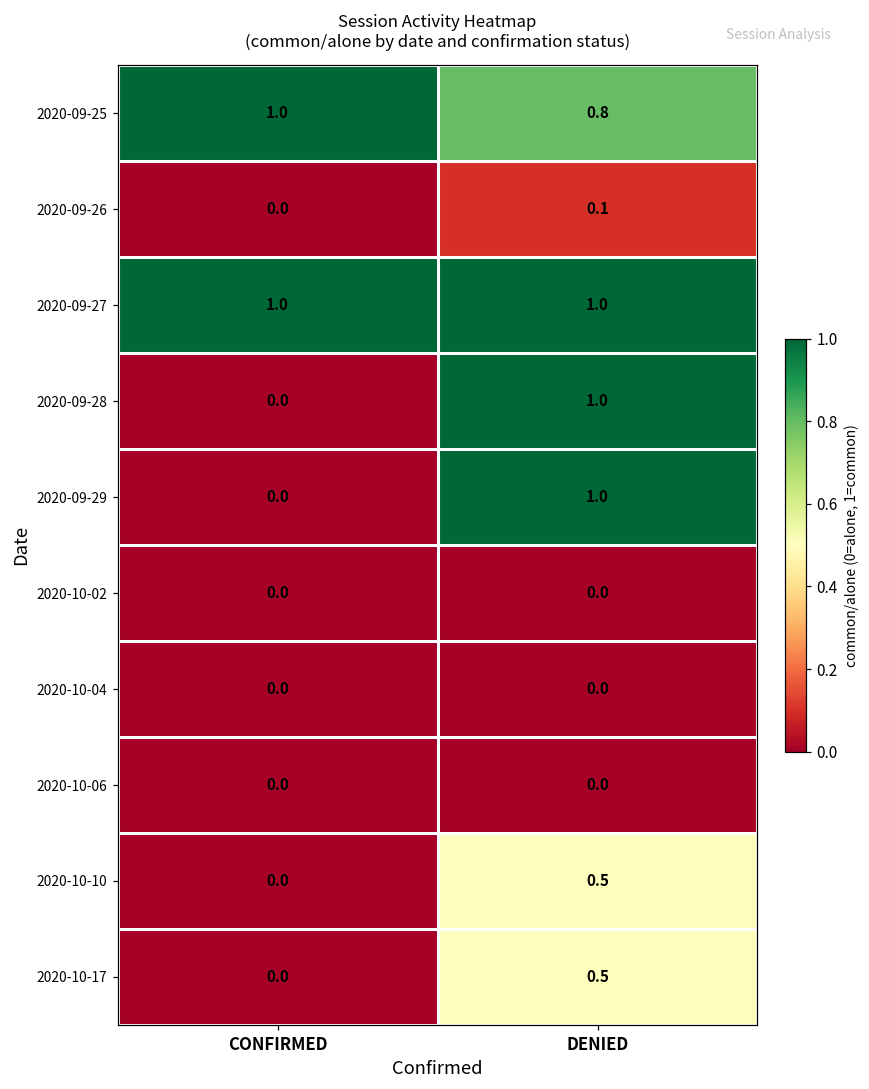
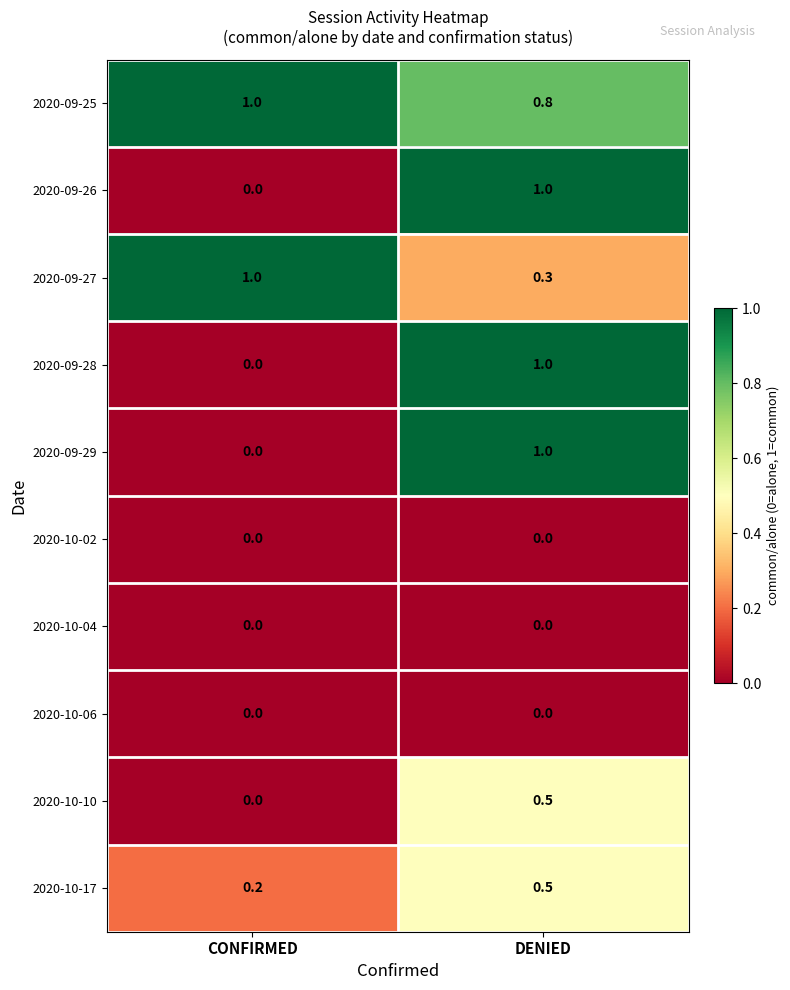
  {
    "2020-09-25": {
      "CONFIRMED": 1.0,
      "DENIED": 0.8
    },
    "2020-09-26": {
      "CONFIRMED": 0.0,
-     "DENIED": 0.1
+     "DENIED": 1.0
    },
    "2020-09-27": {
      "CONFIRMED": 1.0,
-     "DENIED": 1.0
+     "DENIED": 0.3
    },
    "2020-09-28": {
      "CONFIRMED": 0.0,
      "DENIED": 1.0
    },
    "2020-09-29": {
      "CONFIRMED": 0.0,
      "DENIED": 1.0
    },
    "2020-10-02": {
      "CONFIRMED": 0.0,
      "DENIED": 0.0
    },
    "2020-10-04": {
      "CONFIRMED": 0.0,
      "DENIED": 0.0
    },
    "2020-10-06": {
      "CONFIRMED": 0.0,
      "DENIED": 0.0
    },
    "2020-10-10": {
      "CONFIRMED": 0.0,
      "DENIED": 0.5
    },
    "2020-10-17": {
-     "CONFIRMED": 0.0,
+     "CONFIRMED": 0.2,
      "DENIED": 0.5
    }
  }
